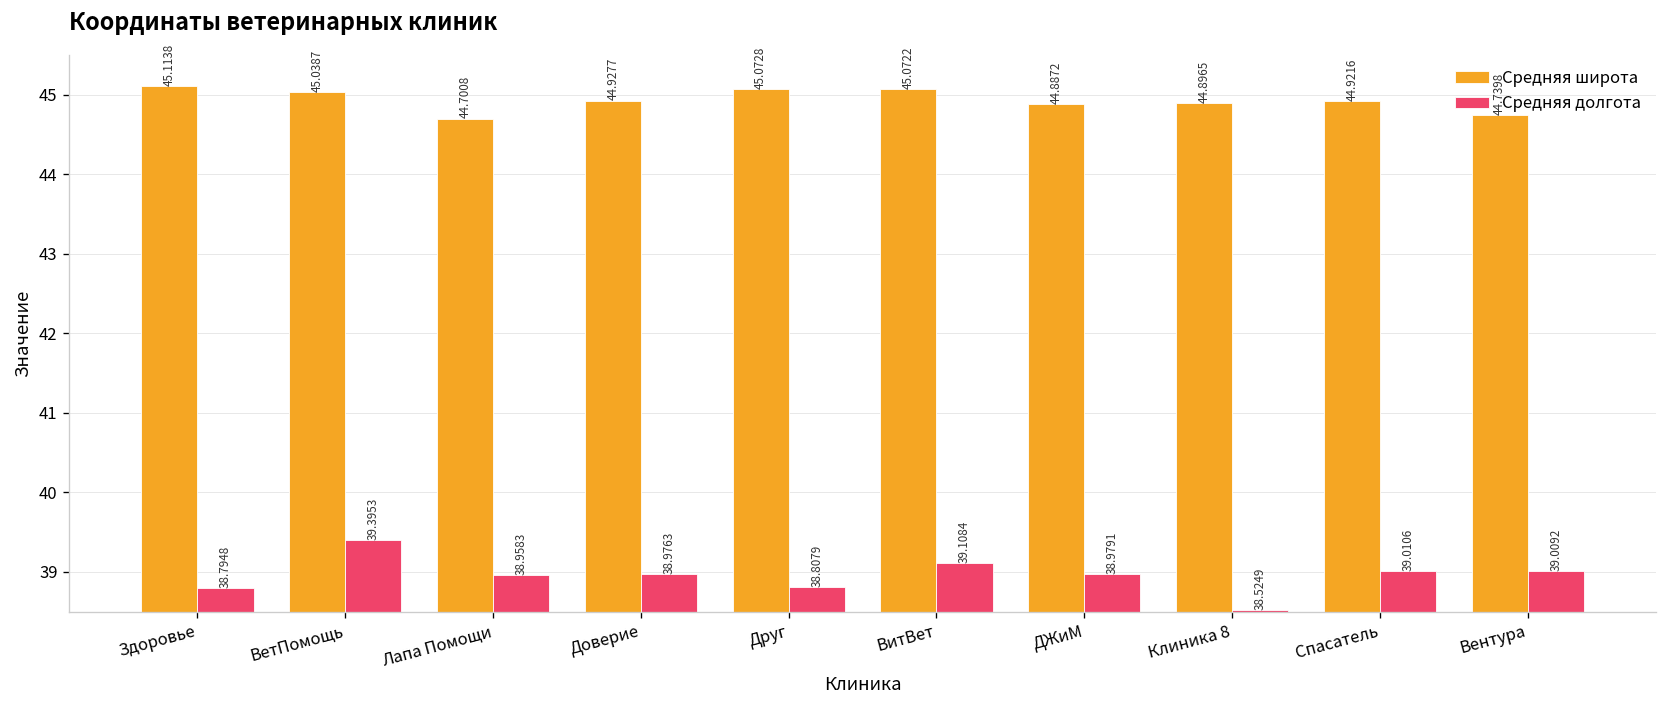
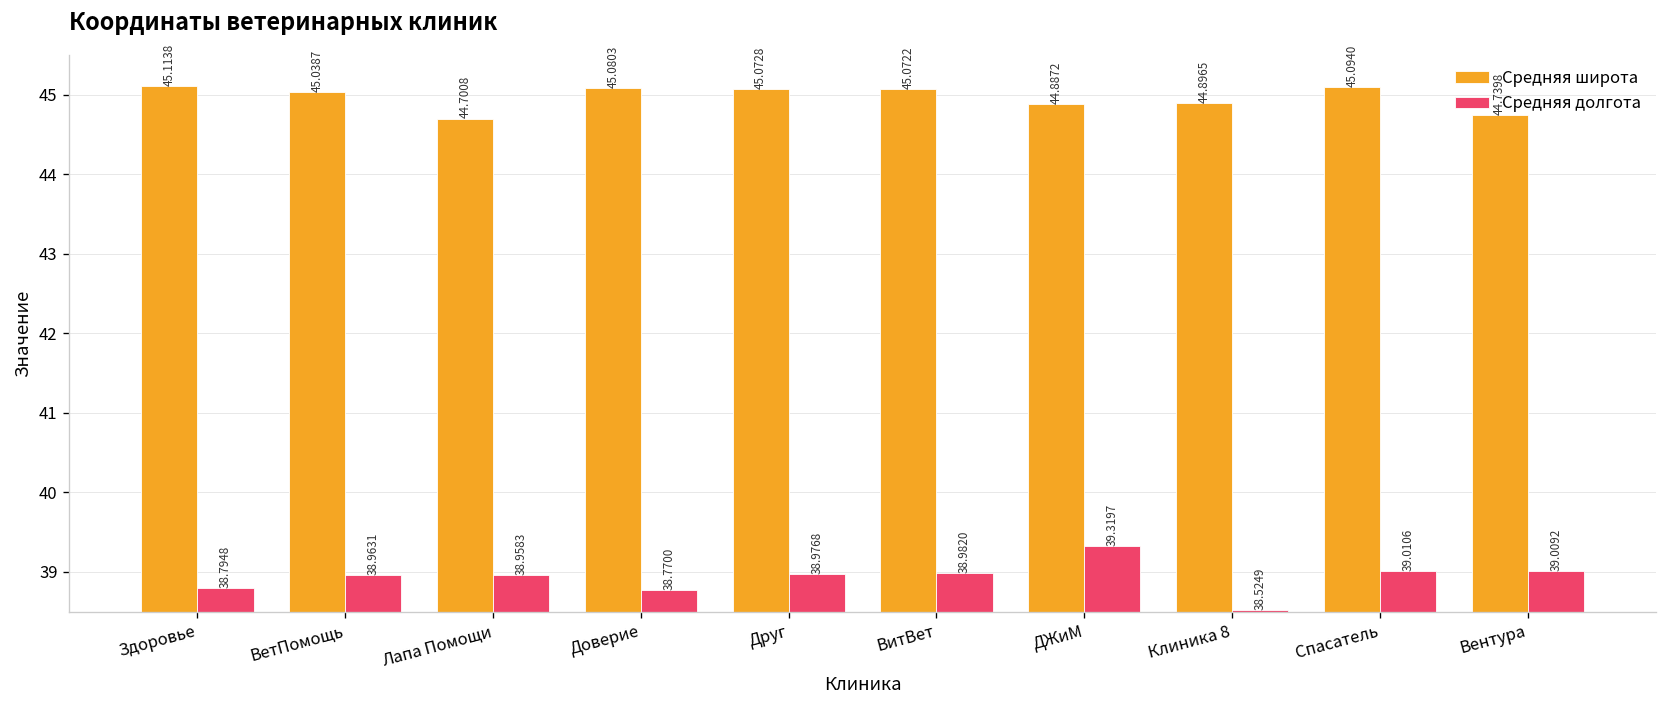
  {
    "Средняя широта": {
      "Здоровье": 45.1138,
      "ВетПомощь": 45.0387,
      "Лапа Помощи": 44.7008,
-     "Доверие": 44.9277,
+     "Доверие": 45.0803,
      "Друг": 45.0728,
      "ВитВет": 45.0722,
      "ДЖиМ": 44.8872,
      "Клиника 8": 44.8965,
-     "Спасатель": 44.9216,
+     "Спасатель": 45.0940,
      "Вентура": 44.7398
    },
    "Средняя долгота": {
      "Здоровье": 38.7948,
-     "ВетПомощь": 39.3953,
+     "ВетПомощь": 38.9631,
      "Лапа Помощи": 38.9583,
-     "Доверие": 38.9763,
-     "Друг": 38.8079,
-     "ВитВет": 39.1084,
-     "ДЖиМ": 38.9791,
+     "Доверие": 38.7700,
+     "Друг": 38.9768,
+     "ВитВет": 38.9820,
+     "ДЖиМ": 39.3197,
      "Клиника 8": 38.5249,
      "Спасатель": 39.0106,
      "Вентура": 39.0092
    }
  }
